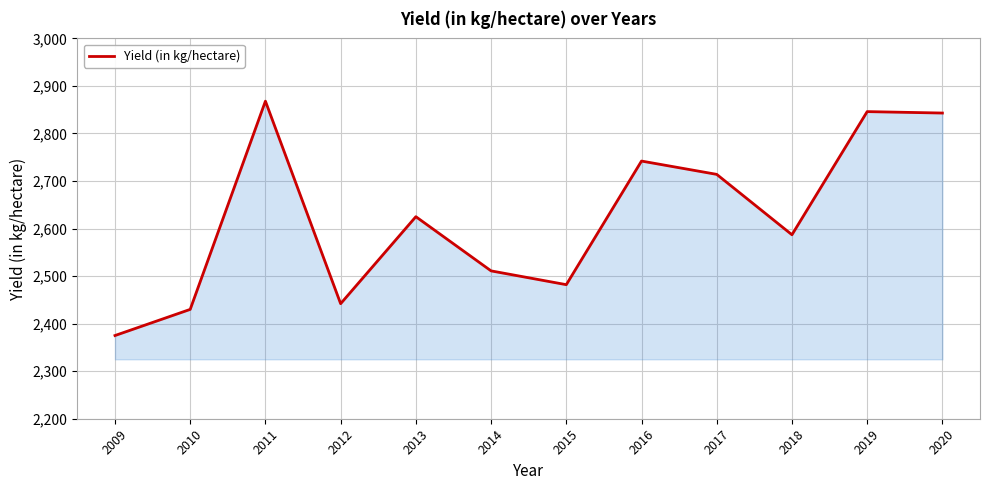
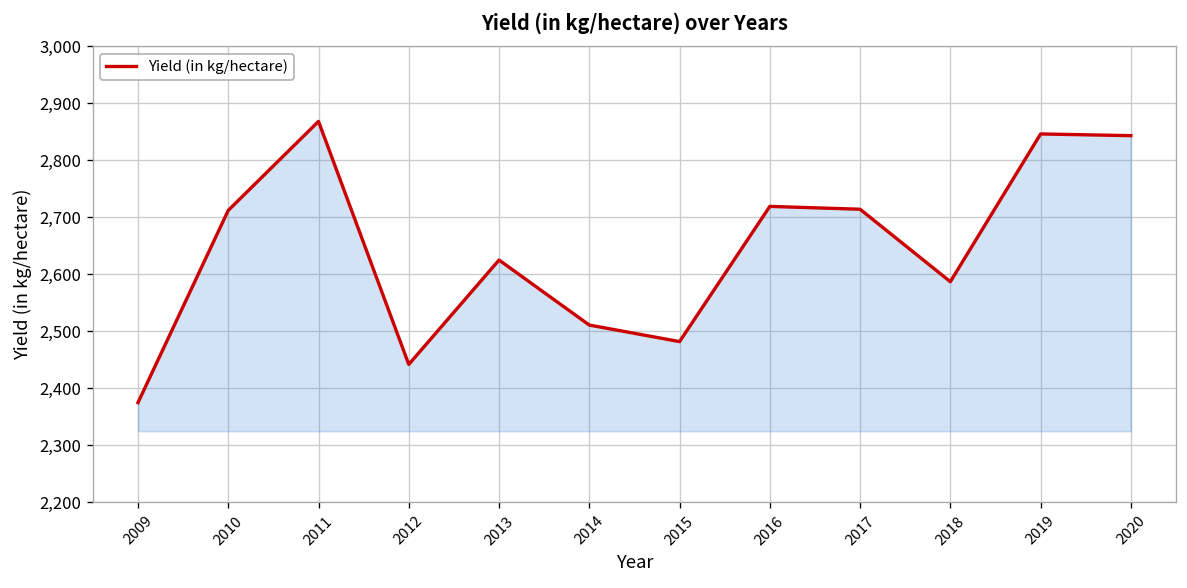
  {
    "2009": "2,380",
-   "2010": "2,430",
+   "2010": "2,710",
    "2011": "2,870",
    "2012": "2,440",
    "2013": "2,630",
    "2014": "2,510",
    "2015": "2,480",
-   "2016": "2,740",
+   "2016": "2,720",
    "2017": "2,710",
    "2018": "2,590",
    "2019": "2,850",
    "2020": "2,840"
  }
